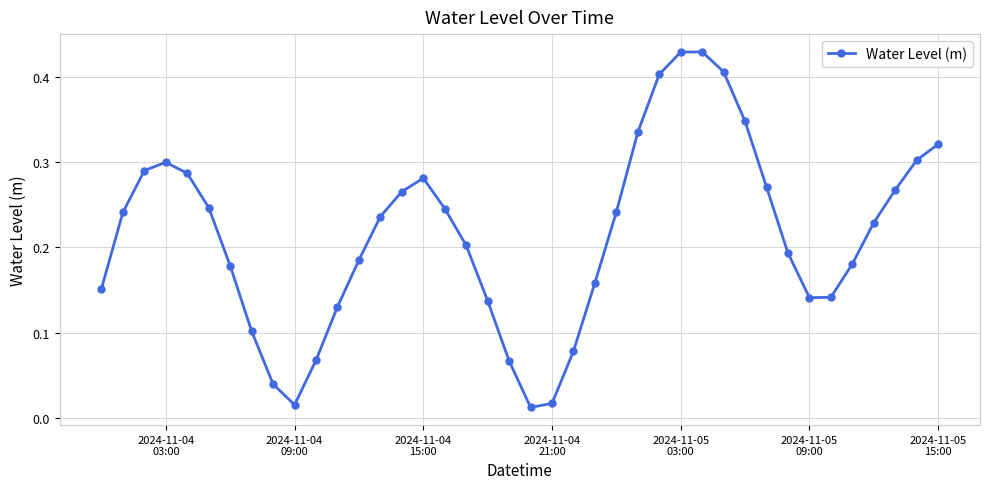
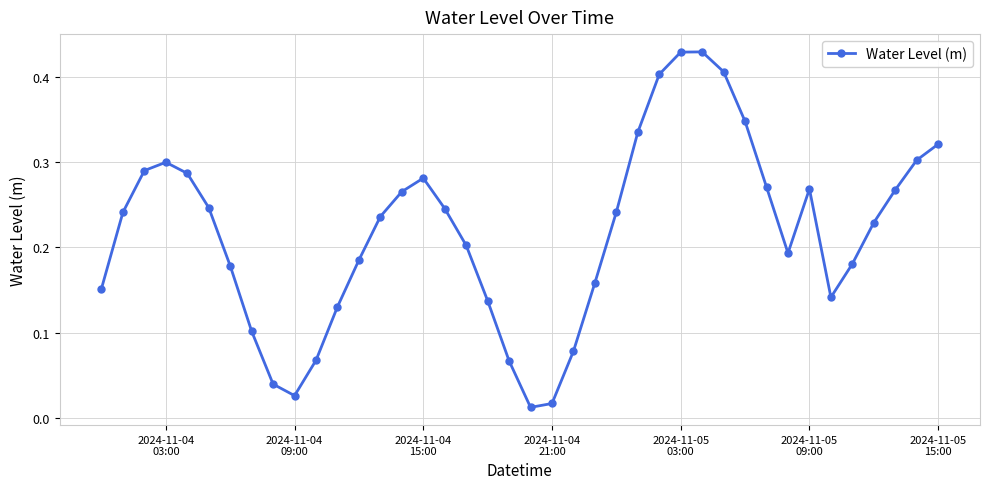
  {
    "2024-11-04 03:00": 0.30,
-   "2024-11-04 09:00": 0.02,
+   "2024-11-04 09:00": 0.03,
    "2024-11-04 15:00": 0.28,
    "2024-11-04 21:00": 0.02,
    "2024-11-05 03:00": 0.43,
-   "2024-11-05 09:00": 0.14,
+   "2024-11-05 09:00": 0.27,
    "2024-11-05 15:00": 0.32
  }
